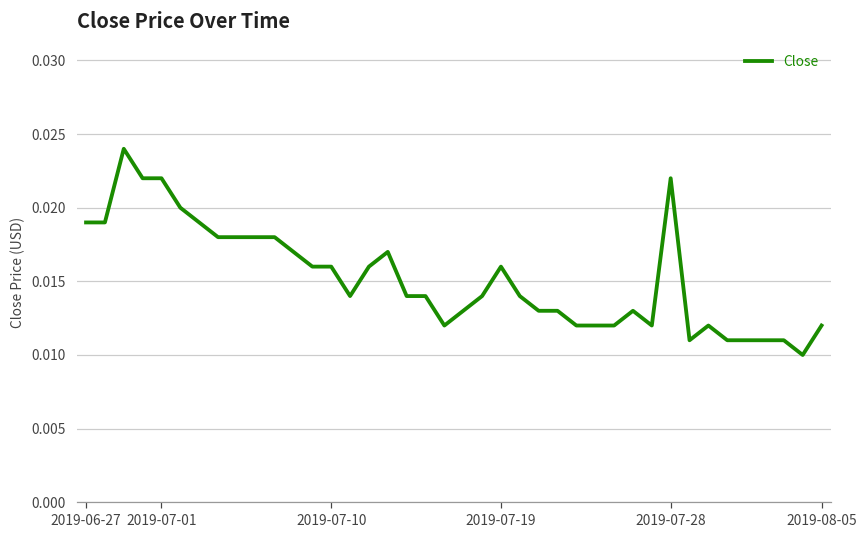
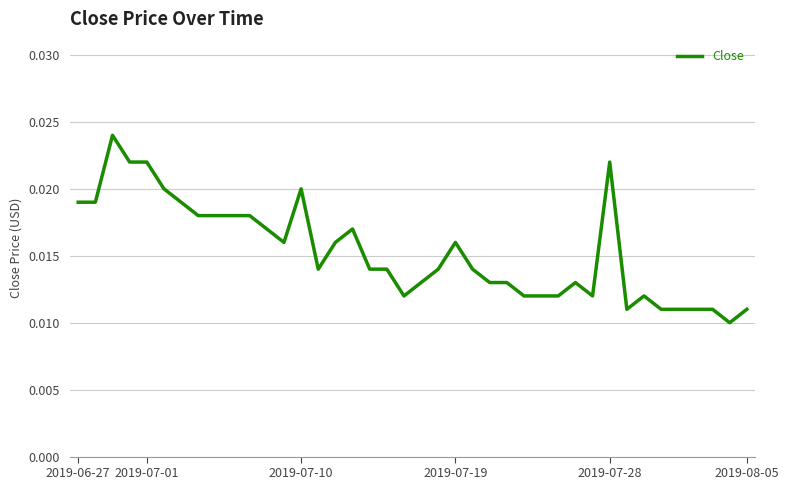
  {
    "2019-06-27": 0.019,
    "2019-07-01": 0.022,
-   "2019-07-10": 0.016,
+   "2019-07-10": 0.020,
    "2019-07-19": 0.016,
    "2019-07-28": 0.022,
-   "2019-08-05": 0.012
+   "2019-08-05": 0.011
  }
